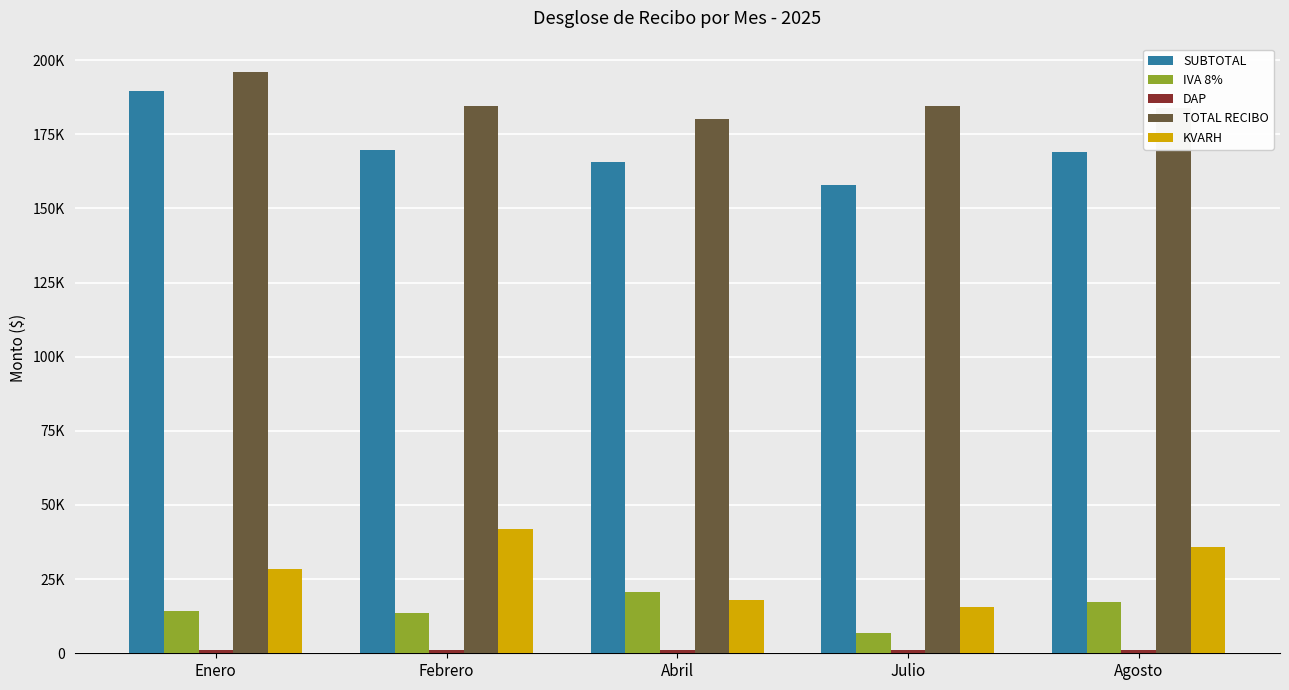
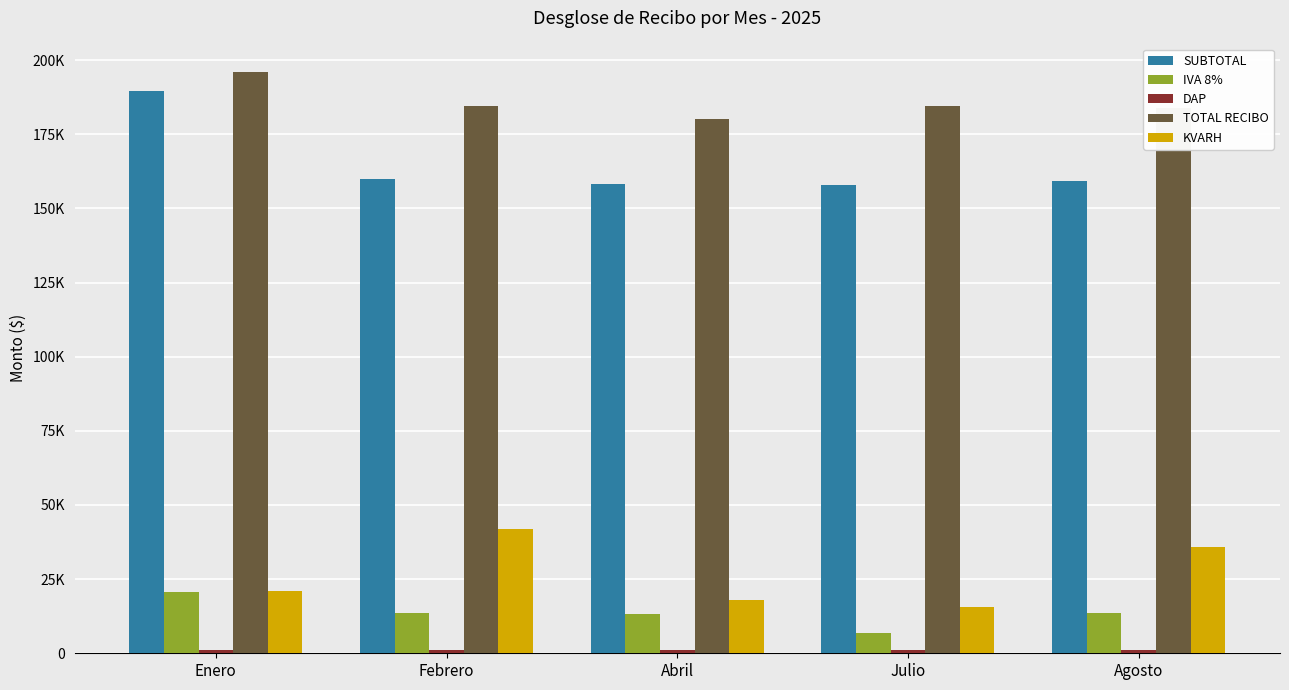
  {
    "SUBTOTAL": {
      "Enero": 190000,
-     "Febrero": 170000,
-     "Abril": 166000,
+     "Febrero": 160000,
+     "Abril": 158000,
      "Julio": 158000,
-     "Agosto": 169000
+     "Agosto": 159000
    },
    "IVA 8%": {
-     "Enero": 14000,
+     "Enero": 21000,
      "Febrero": 14000,
-     "Abril": 21000,
+     "Abril": 13000,
      "Julio": 7000,
-     "Agosto": 17000
+     "Agosto": 14000
    },
    "KVARH": {
-     "Enero": 28000,
+     "Enero": 21000,
      "Febrero": 42000,
      "Abril": 18000,
      "Julio": 16000,
      "Agosto": 36000
    }
  }
